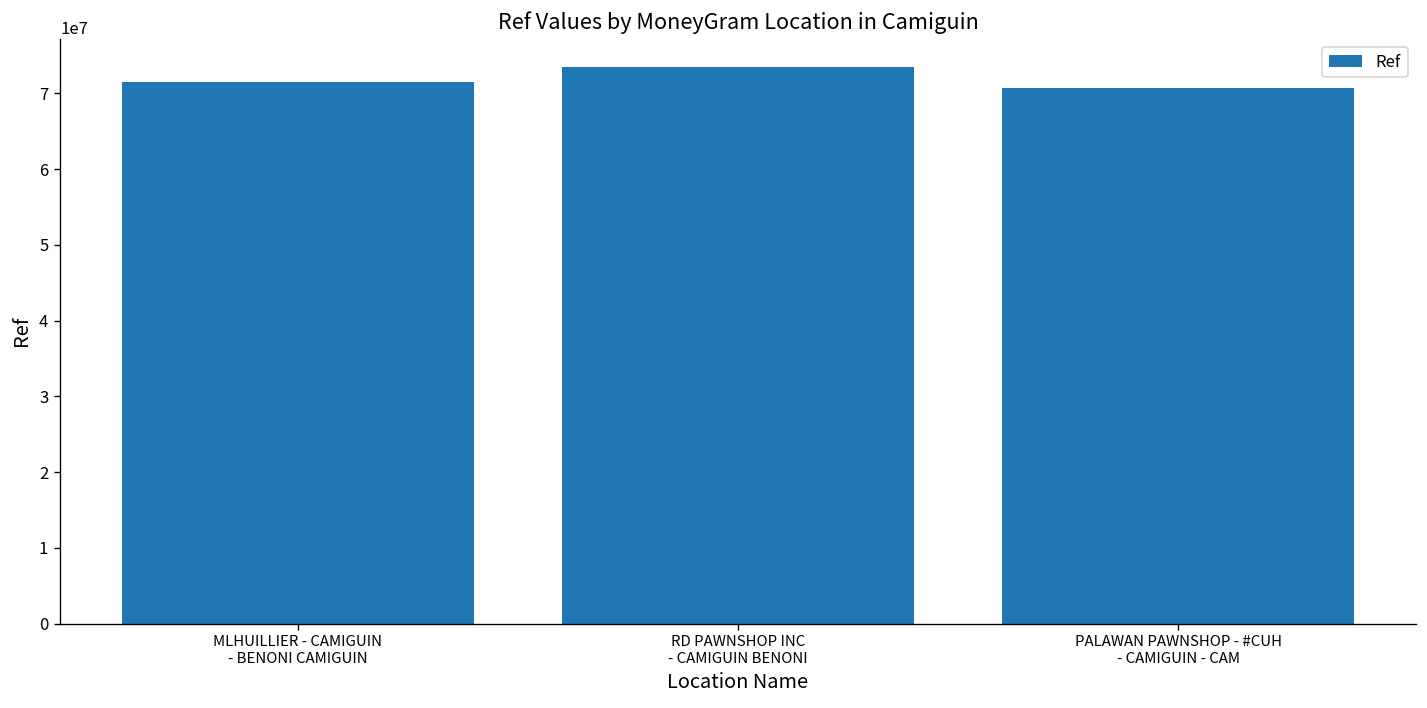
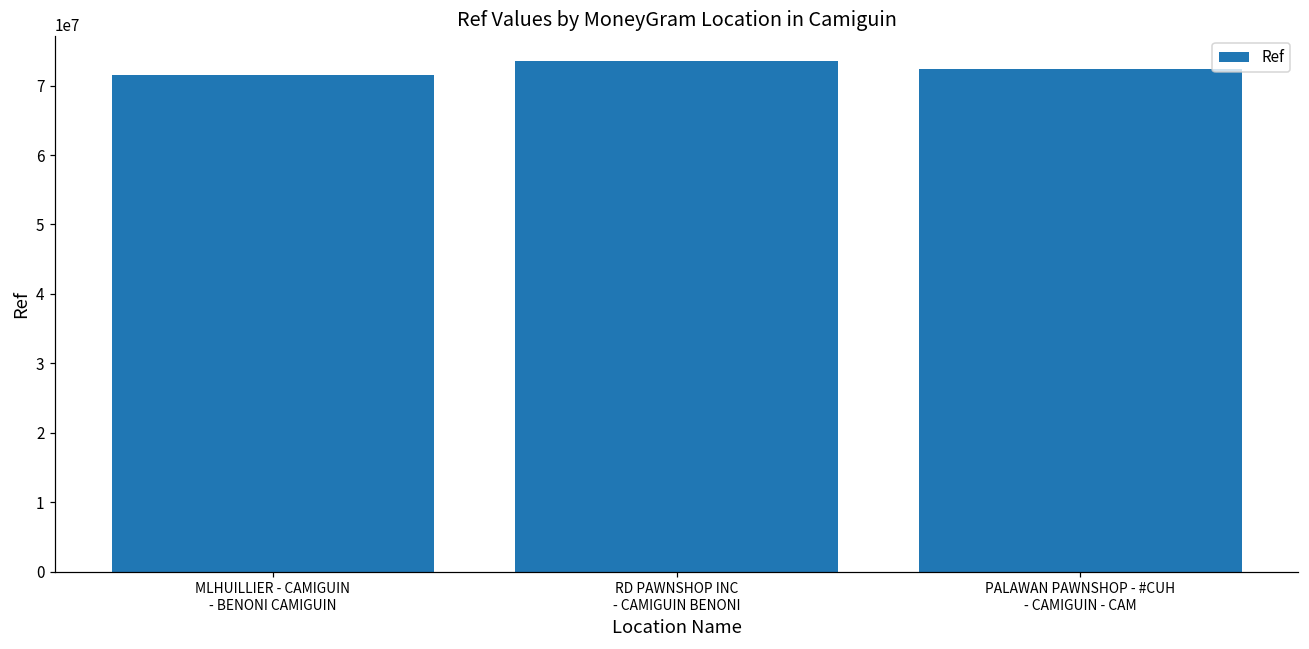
  {
    "MLHUILLIER - CAMIGUIN - BENONI CAMIGUIN": 71000000,
    "RD PAWNSHOP INC - CAMIGUIN BENONI": 74000000,
-   "PALAWAN PAWNSHOP - #CUH - CAMIGUIN - CAM": 71000000
+   "PALAWAN PAWNSHOP - #CUH - CAMIGUIN - CAM": 72000000
  }
